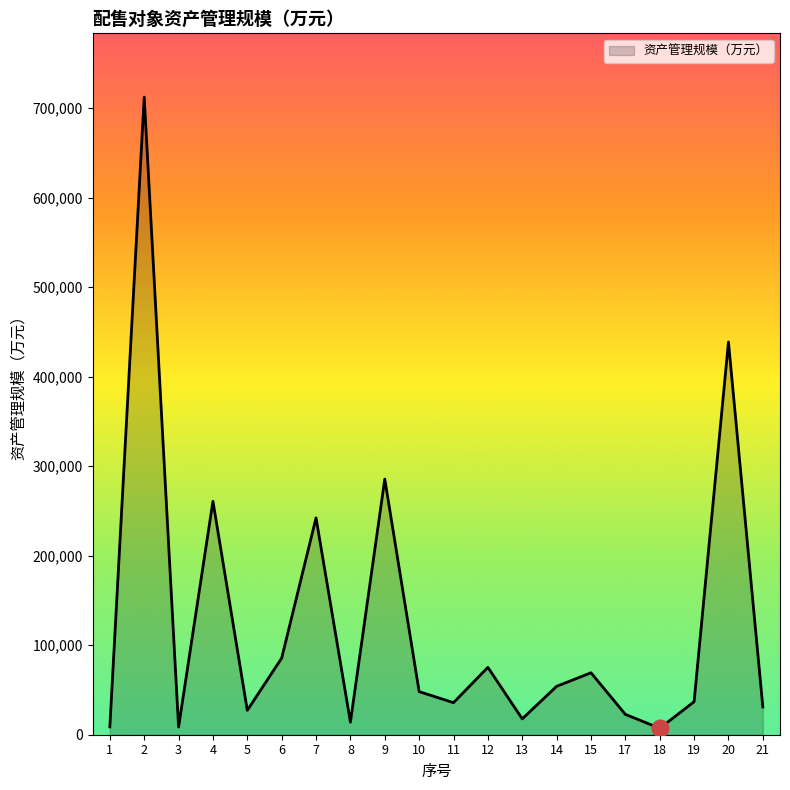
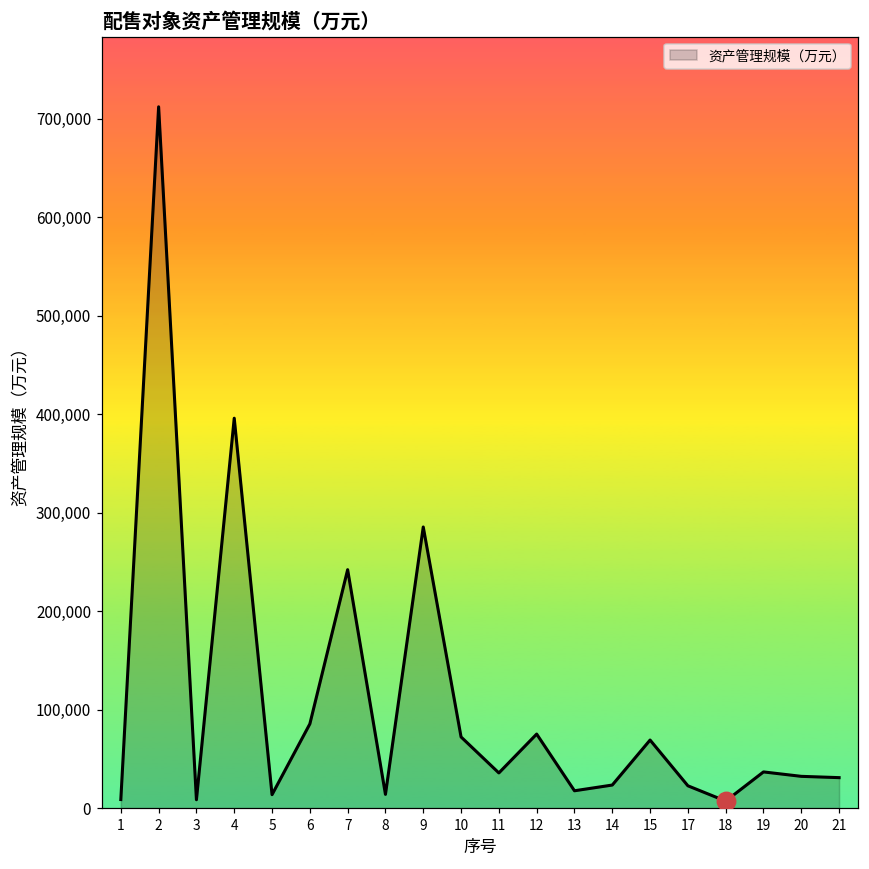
  {
    "资产管理规模（万元）": {
      "1": "10,000",
      "2": "710,000",
      "3": "10,000",
-     "4": "260,000",
-     "5": "30,000",
+     "4": "400,000",
+     "5": "10,000",
      "6": "90,000",
      "7": "240,000",
      "8": "10,000",
      "9": "290,000",
-     "10": "50,000",
+     "10": "70,000",
      "11": "40,000",
      "12": "80,000",
      "13": "20,000",
-     "14": "50,000",
+     "14": "20,000",
      "15": "70,000",
      "17": "20,000",
      "19": "40,000",
-     "20": "440,000",
+     "20": "30,000",
      "21": "30,000"
    }
  }
